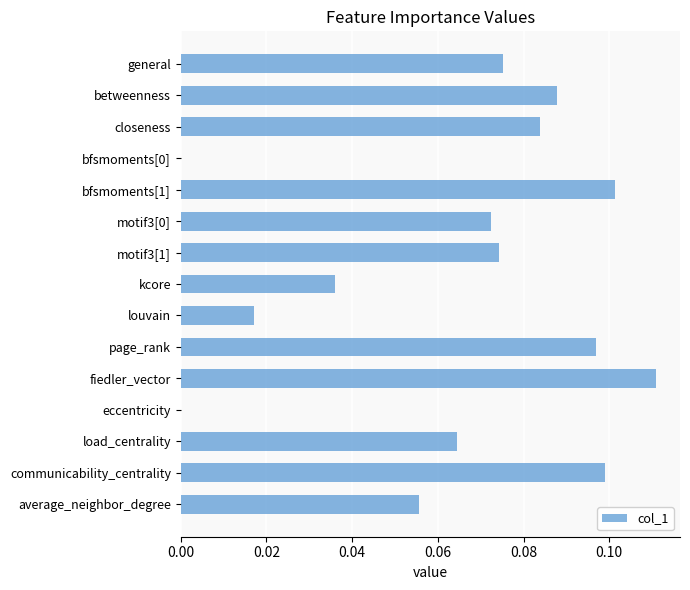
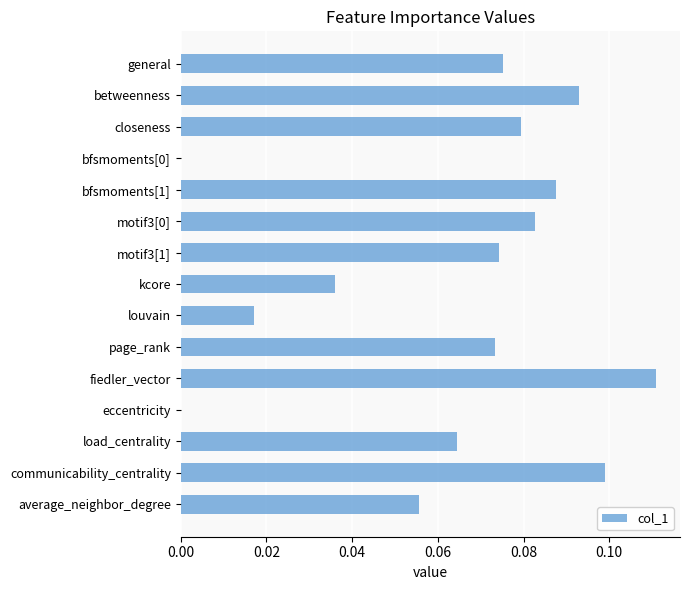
  {
    "general": 0.075,
-   "betweenness": 0.088,
-   "closeness": 0.084,
-   "bfsmoments[1]": 0.101,
-   "motif3[0]": 0.072,
+   "betweenness": 0.093,
+   "closeness": 0.079,
+   "bfsmoments[1]": 0.088,
+   "motif3[0]": 0.083,
    "motif3[1]": 0.074,
    "kcore": 0.036,
    "louvain": 0.017,
-   "page_rank": 0.097,
+   "page_rank": 0.073,
    "fiedler_vector": 0.111,
    "load_centrality": 0.064,
    "communicability_centrality": 0.099,
    "average_neighbor_degree": 0.056
  }
